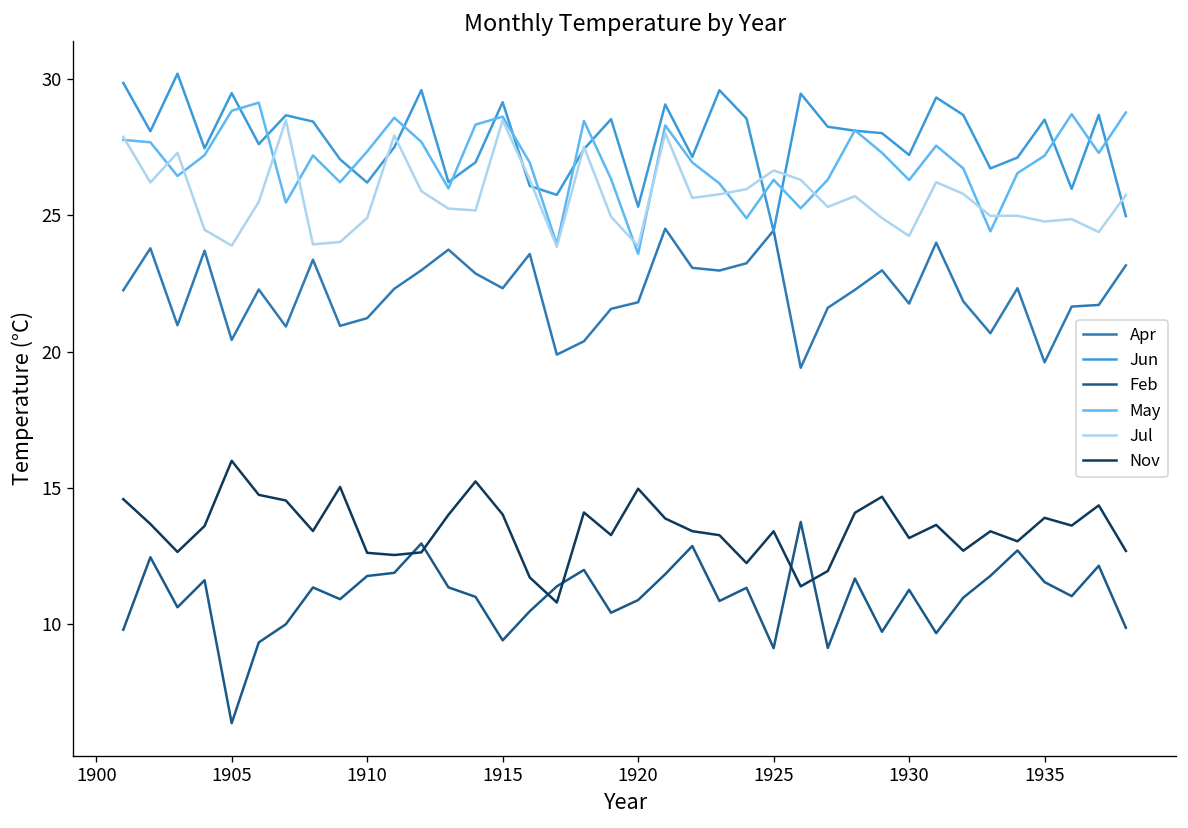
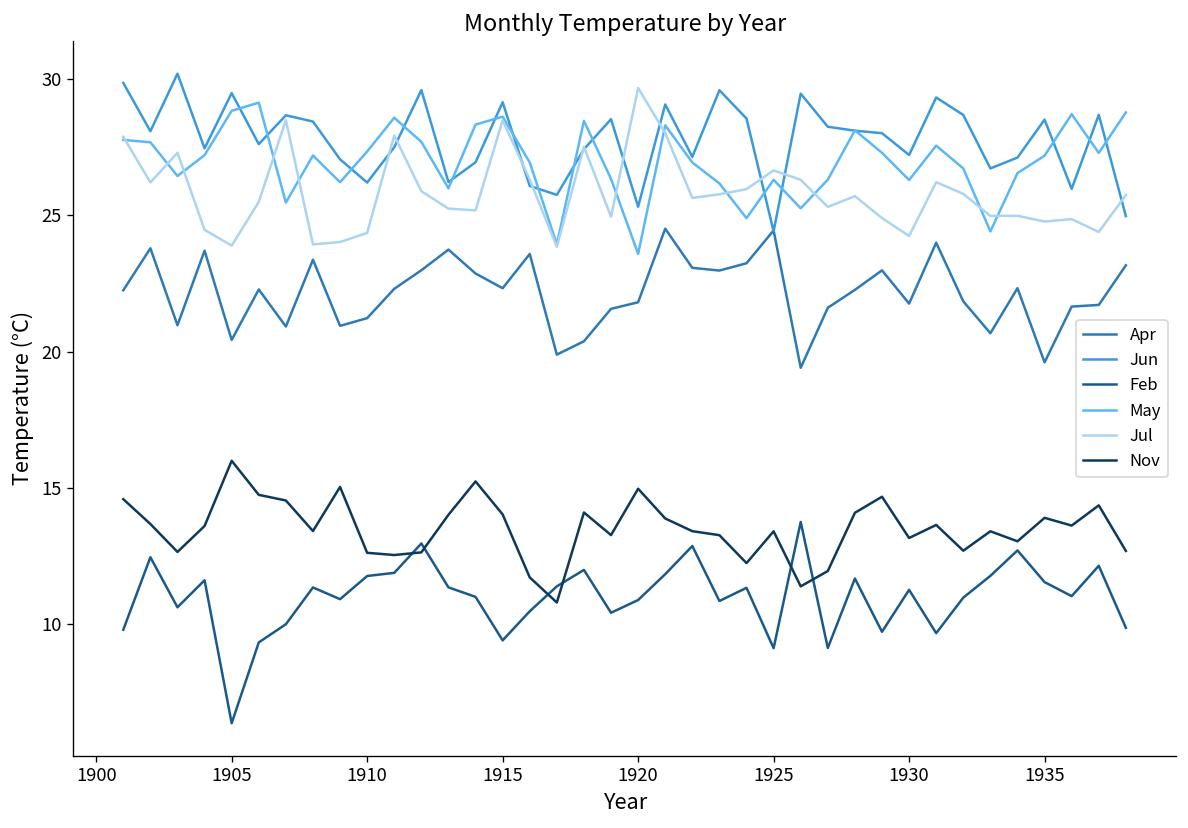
  {
    "Jul": {
      "1905": 23.9,
-     "1910": 24.9,
+     "1910": 24.4,
      "1915": 28.5,
-     "1920": 23.9,
+     "1920": 29.7,
      "1925": 26.7,
      "1930": 24.2,
      "1935": 24.8
    }
  }
